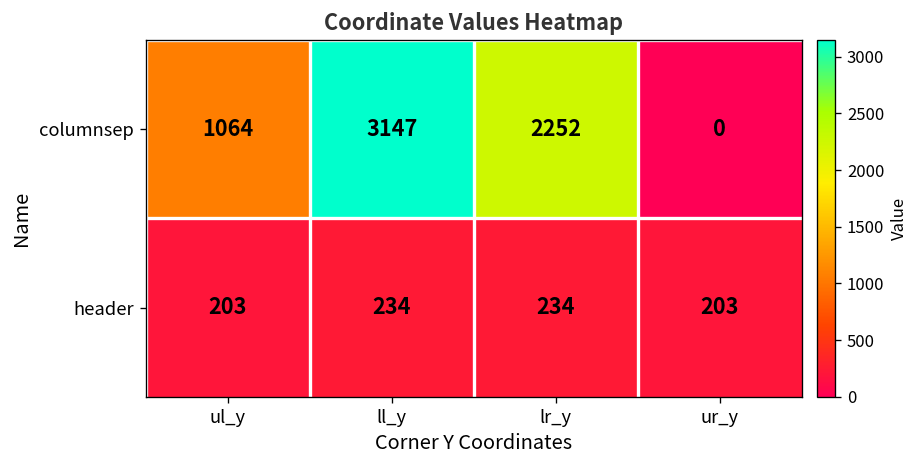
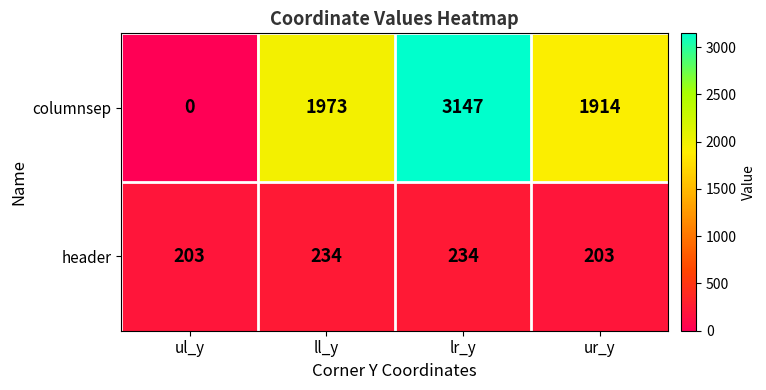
  {
    "columnsep": {
-     "ul_y": 1064,
-     "ll_y": 3147,
-     "lr_y": 2252,
-     "ur_y": 0
+     "ul_y": 0,
+     "ll_y": 1973,
+     "lr_y": 3147,
+     "ur_y": 1914
    },
    "header": {
      "ul_y": 203,
      "ll_y": 234,
      "lr_y": 234,
      "ur_y": 203
    }
  }
